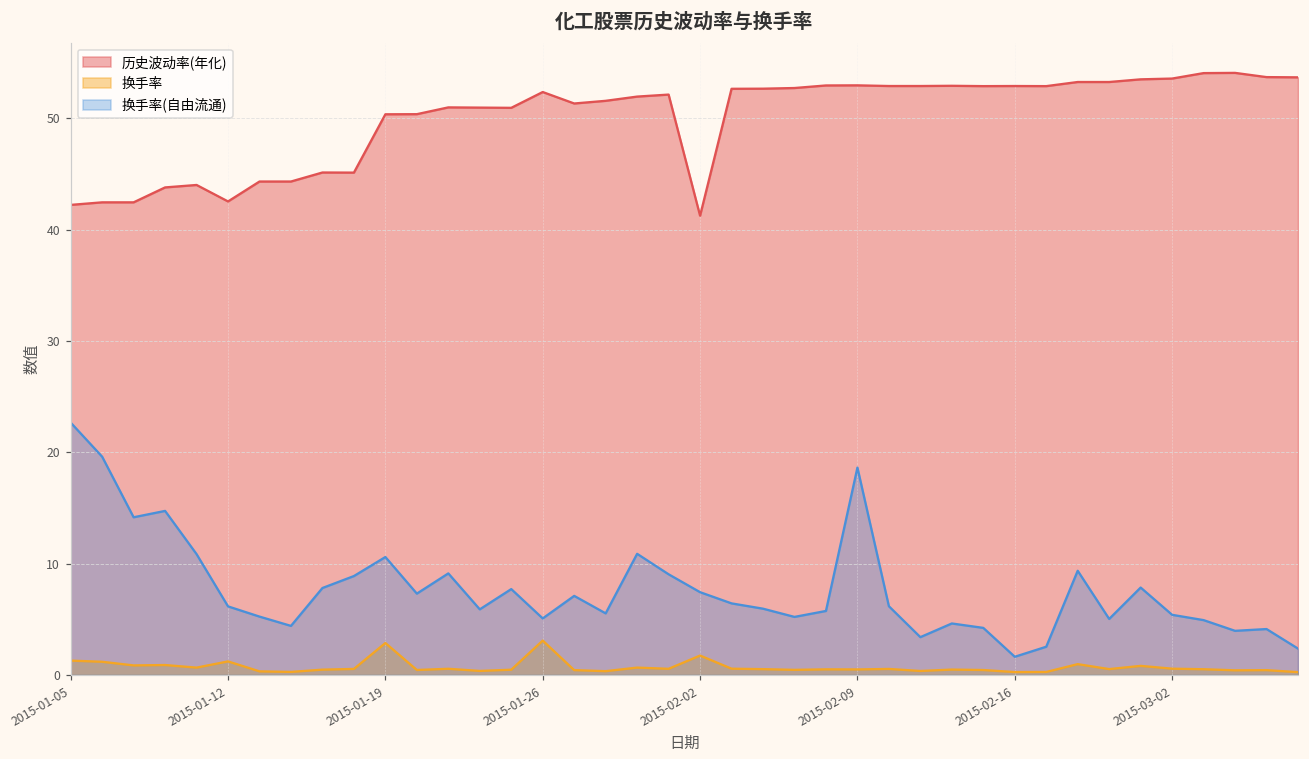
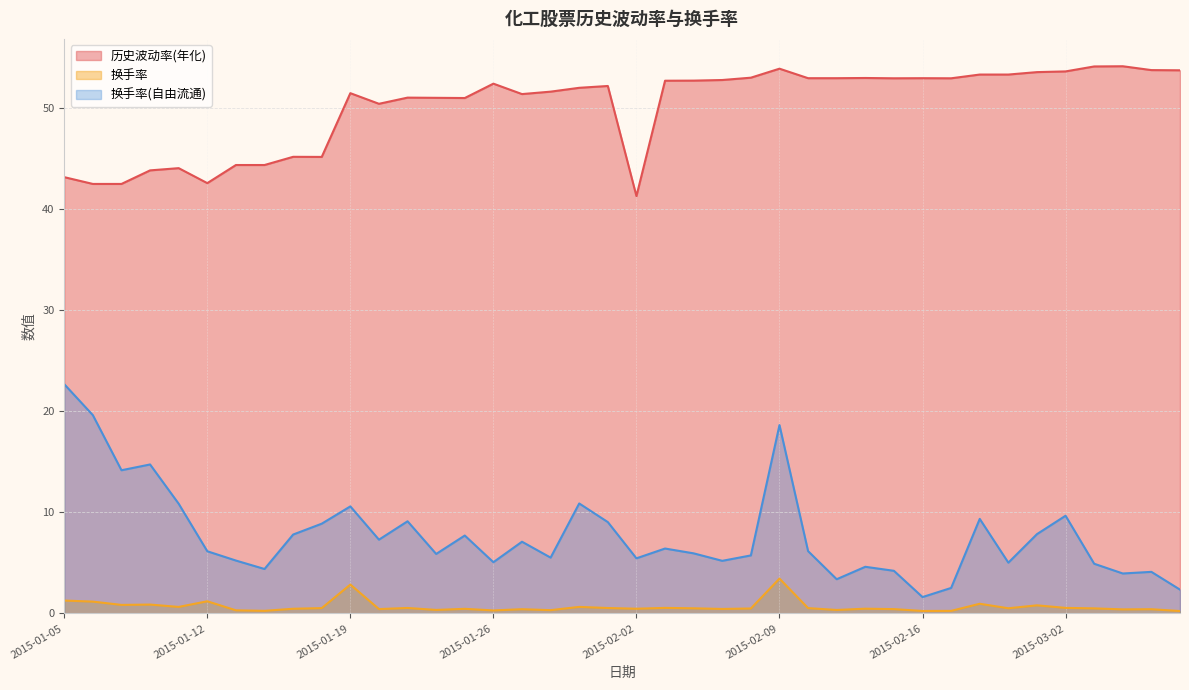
  {
    "历史波动率(年化)": {
-     "2015-01-05": 42.2,
+     "2015-01-05": 43.1,
      "2015-01-12": 42.5,
-     "2015-01-19": 50.4,
+     "2015-01-19": 51.4,
      "2015-01-26": 52.4,
      "2015-02-02": 41.3,
-     "2015-02-09": 53.0,
+     "2015-02-09": 53.8,
      "2015-02-16": 52.9,
      "2015-03-02": 53.6
    },
    "换手率": {
      "2015-01-05": 1.3,
      "2015-01-12": 1.2,
      "2015-01-19": 2.9,
-     "2015-01-26": 3.1,
-     "2015-02-02": 1.7,
-     "2015-02-09": 0.5,
+     "2015-01-26": 0.3,
+     "2015-02-02": 0.5,
+     "2015-02-09": 3.5,
      "2015-02-16": 0.3,
      "2015-03-02": 0.6
    },
    "换手率(自由流通)": {
      "2015-01-05": 22.7,
      "2015-01-12": 6.2,
      "2015-01-19": 10.6,
      "2015-01-26": 5.1,
-     "2015-02-02": 7.4,
+     "2015-02-02": 5.5,
      "2015-02-09": 18.6,
      "2015-02-16": 1.6,
-     "2015-03-02": 5.4
+     "2015-03-02": 9.7
    }
  }
